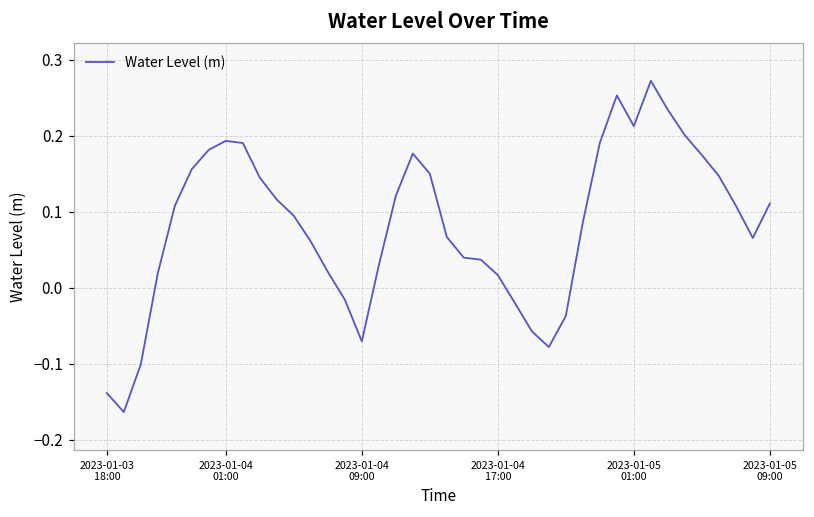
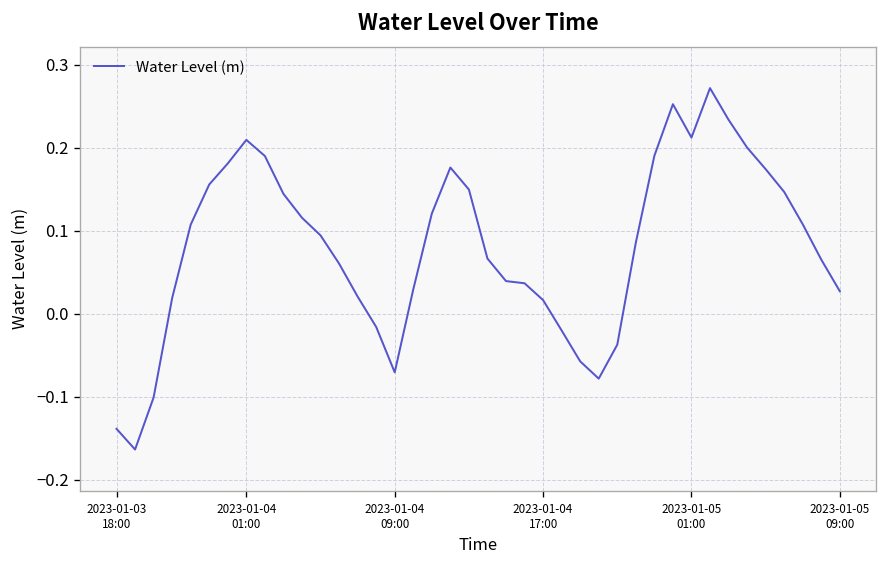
  {
    "2023-01-03 18:00": -0.14,
-   "2023-01-04 01:00": 0.19,
+   "2023-01-04 01:00": 0.21,
    "2023-01-04 09:00": -0.07,
    "2023-01-04 17:00": 0.02,
    "2023-01-05 01:00": 0.21,
-   "2023-01-05 09:00": 0.11
+   "2023-01-05 09:00": 0.03
  }
